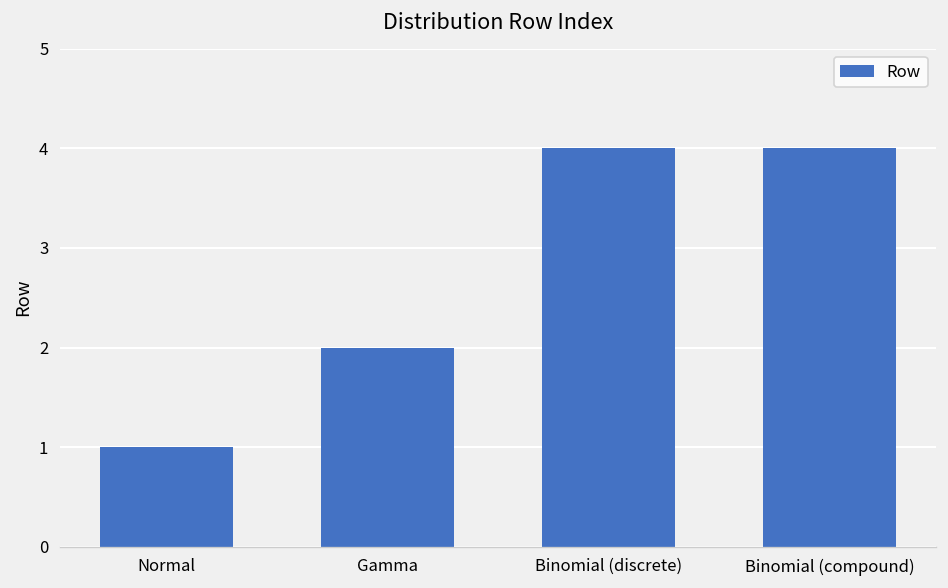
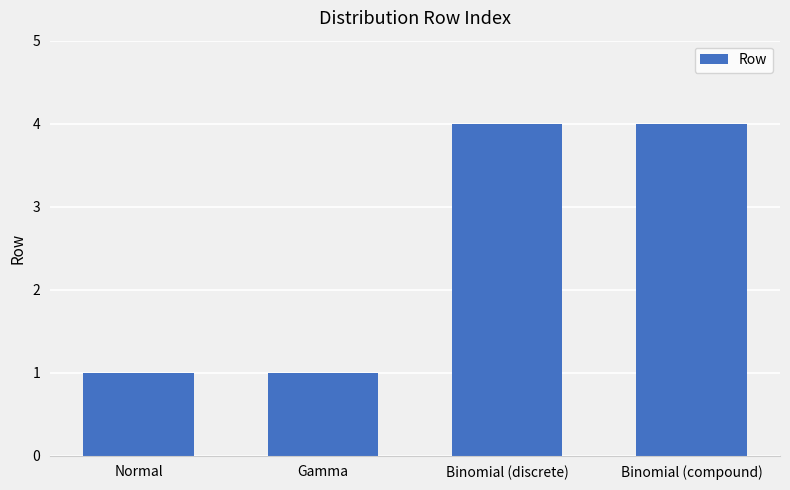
  {
    "Normal": 1,
-   "Gamma": 2,
+   "Gamma": 1,
    "Binomial (discrete)": 4,
    "Binomial (compound)": 4
  }
